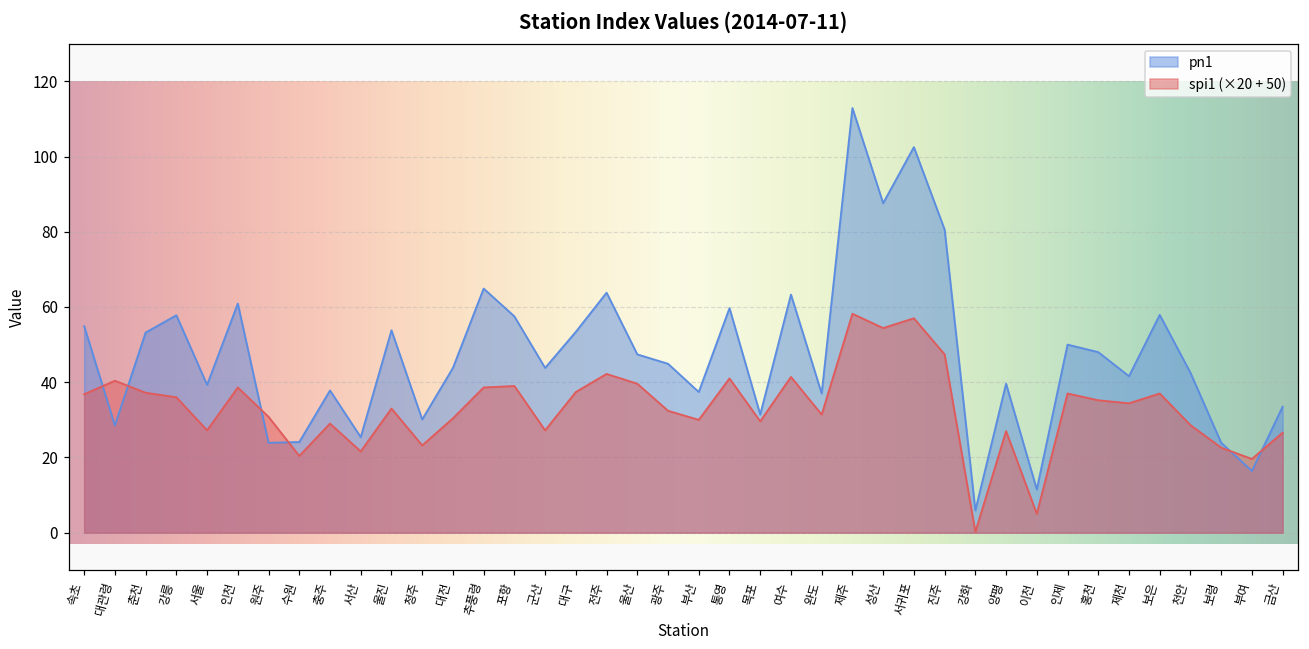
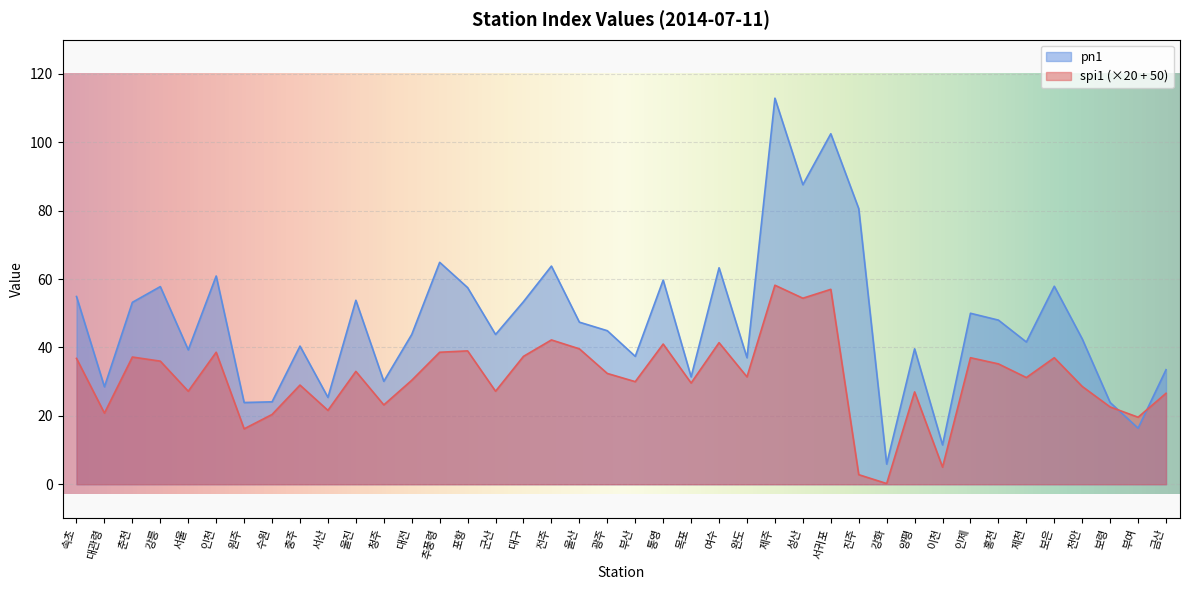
  {
    "pn1": {
      "속초": 55,
      "대관령": 29,
      "춘천": 53,
      "강릉": 58,
      "서울": 39,
      "인천": 61,
      "원주": 24,
      "수원": 24,
-     "충주": 38,
+     "충주": 40,
      "서산": 25,
      "울진": 54,
      "청주": 30,
      "대전": 44,
      "추풍령": 65,
      "포항": 58,
      "군산": 44,
      "대구": 53,
      "전주": 64,
      "울산": 47,
      "광주": 45,
      "부산": 37,
      "통영": 60,
      "목포": 31,
      "여수": 63,
      "완도": 37,
      "제주": 113,
      "성산": 88,
      "서귀포": 103,
      "진주": 81,
      "강화": 6,
      "양평": 40,
      "이천": 12,
      "인제": 50,
      "홍천": 48,
      "제천": 42,
      "보은": 58,
      "천안": 43,
      "보령": 24,
      "부여": 16,
      "금산": 34
    },
    "spi1 (×20 + 50)": {
      "속초": 37,
-     "대관령": 40,
+     "대관령": 21,
      "춘천": 37,
      "강릉": 36,
      "서울": 27,
      "인천": 39,
-     "원주": 31,
+     "원주": 16,
      "수원": 20,
      "충주": 29,
      "서산": 22,
      "울진": 33,
      "청주": 23,
      "대전": 30,
      "추풍령": 39,
      "포항": 39,
      "군산": 27,
      "대구": 37,
      "전주": 42,
      "울산": 40,
      "광주": 32,
      "부산": 30,
      "통영": 41,
      "목포": 30,
      "여수": 41,
      "완도": 31,
      "제주": 58,
      "성산": 54,
      "서귀포": 57,
-     "진주": 47,
+     "진주": 3,
      "강화": 0,
      "양평": 27,
      "이천": 5,
      "인제": 37,
      "홍천": 35,
-     "제천": 34,
+     "제천": 31,
      "보은": 37,
      "천안": 29,
      "보령": 23,
      "부여": 20,
      "금산": 27
    }
  }
